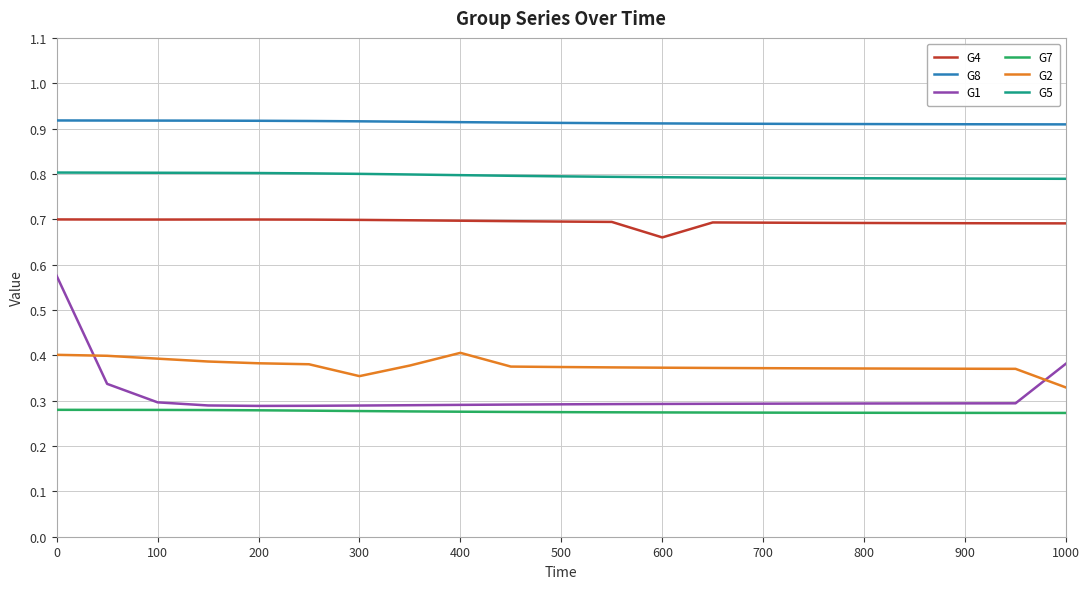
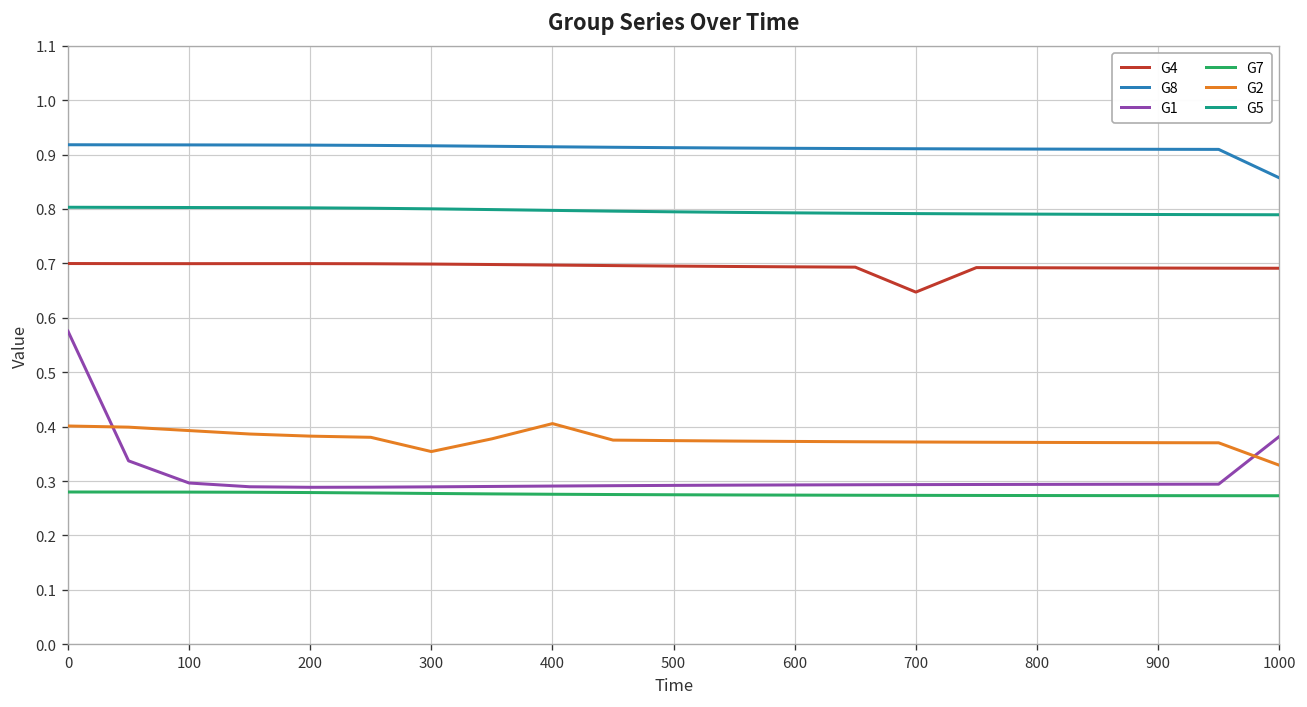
  {
    "G4": {
      "0": 0.70,
      "100": 0.70,
      "200": 0.70,
      "300": 0.70,
      "400": 0.70,
      "500": 0.69,
-     "600": 0.66,
-     "700": 0.69,
+     "600": 0.69,
+     "700": 0.65,
      "800": 0.69,
      "900": 0.69,
      "1000": 0.69
    },
    "G8": {
      "0": 0.92,
      "100": 0.92,
      "200": 0.92,
      "300": 0.92,
      "400": 0.91,
      "500": 0.91,
      "600": 0.91,
      "700": 0.91,
      "800": 0.91,
      "900": 0.91,
-     "1000": 0.91
+     "1000": 0.86
    },
    "G1": {
      "0": 0.58,
      "100": 0.30,
      "200": 0.29,
      "300": 0.29,
      "400": 0.29,
      "500": 0.29,
      "600": 0.29,
      "700": 0.29,
      "800": 0.29,
      "900": 0.29,
      "1000": 0.38
    },
    "G2": {
      "0": 0.40,
      "100": 0.39,
      "200": 0.38,
      "300": 0.35,
      "400": 0.41,
      "500": 0.37,
      "600": 0.37,
      "700": 0.37,
      "800": 0.37,
      "900": 0.37,
      "1000": 0.33
    }
  }
